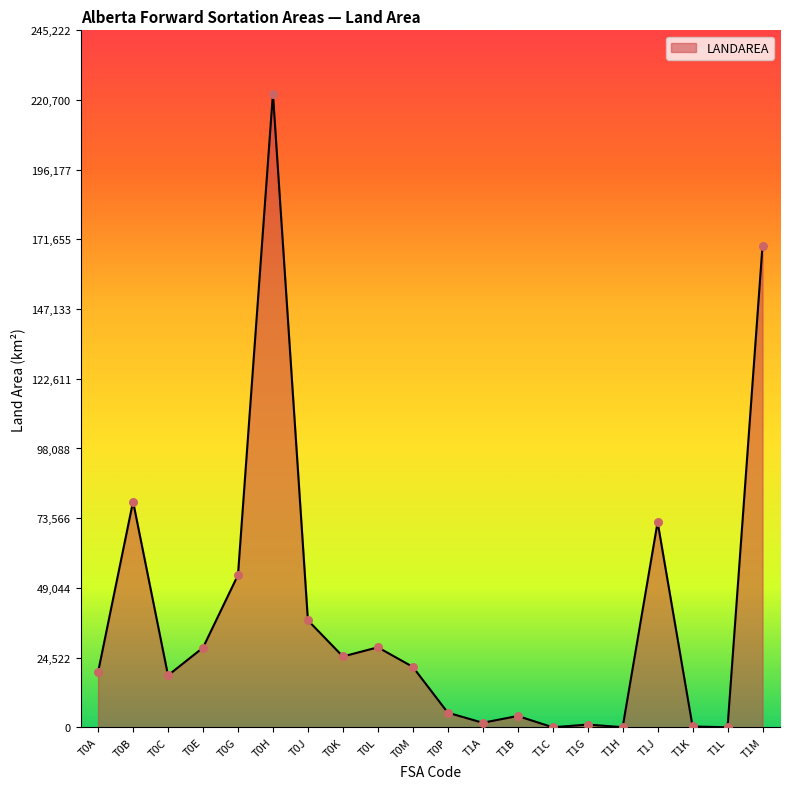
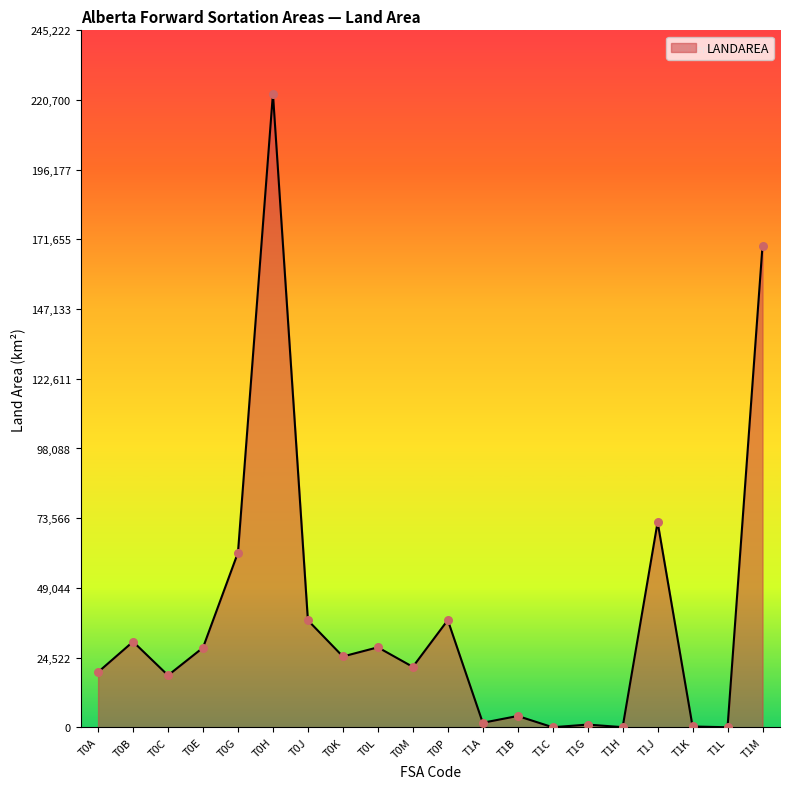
  {
    "T0A": "19,000",
-   "T0B": "79,000",
+   "T0B": "30,000",
    "T0C": "18,000",
    "T0E": "28,000",
-   "T0G": "54,000",
+   "T0G": "61,000",
    "T0H": "223,000",
    "T0J": "38,000",
    "T0K": "25,000",
    "T0L": "28,000",
    "T0M": "21,000",
-   "T0P": "5,000",
+   "T0P": "38,000",
    "T1A": "2,000",
    "T1B": "4,000",
    "T1C": "0",
    "T1G": "1,000",
    "T1H": "0",
    "T1J": "72,000",
    "T1K": "0",
    "T1L": "0",
    "T1M": "169,000"
  }
